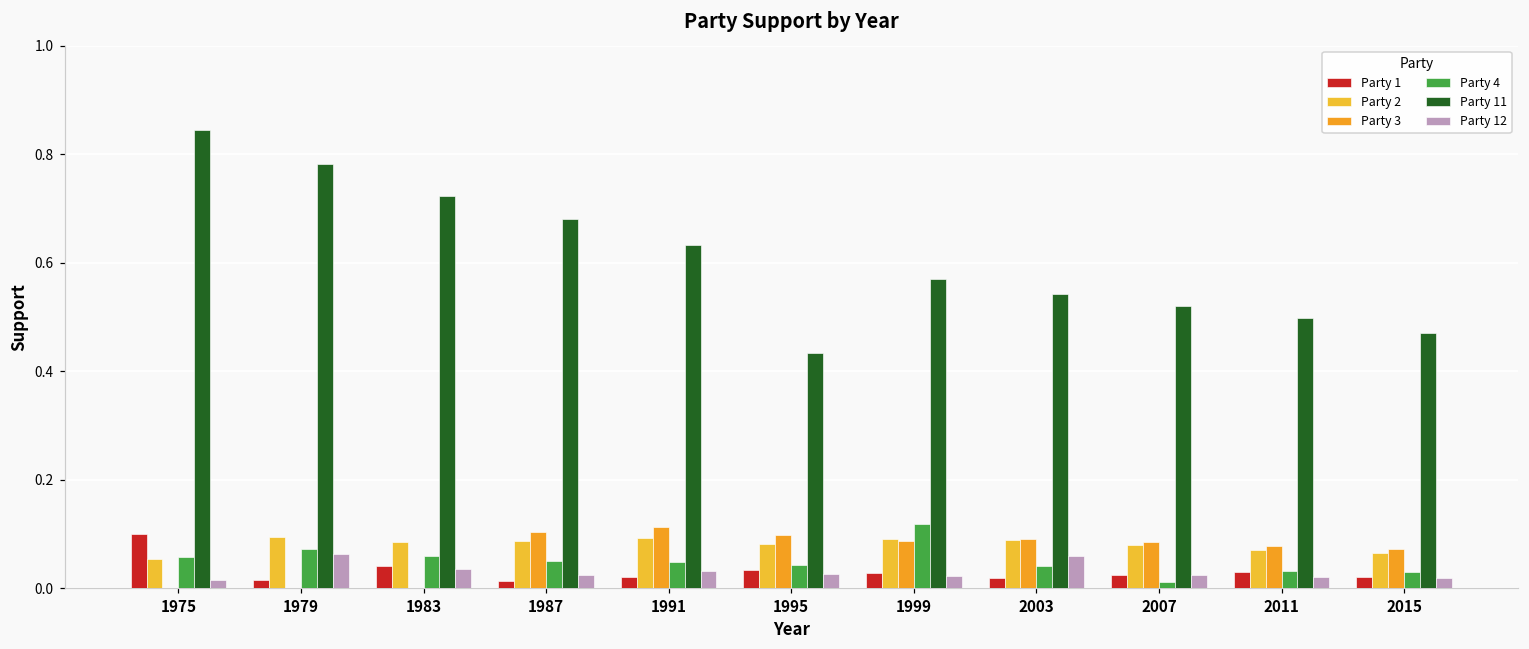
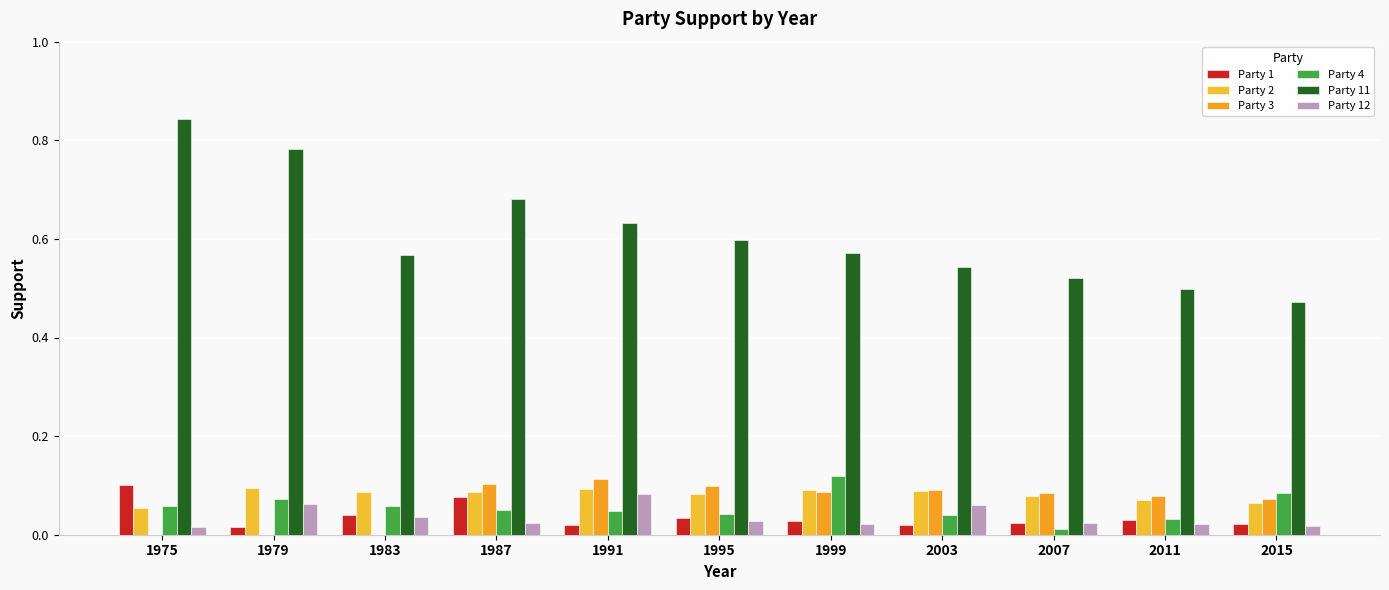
  {
    "Party 1": {
      "1975": 0.10,
      "1979": 0.02,
      "1983": 0.04,
-     "1987": 0.01,
+     "1987": 0.08,
      "1991": 0.02,
      "1995": 0.03,
      "1999": 0.03,
      "2003": 0.02,
      "2007": 0.02,
      "2011": 0.03,
      "2015": 0.02
    },
    "Party 4": {
      "1975": 0.06,
      "1979": 0.07,
      "1983": 0.06,
      "1987": 0.05,
      "1991": 0.05,
      "1995": 0.04,
      "1999": 0.12,
      "2003": 0.04,
      "2007": 0.01,
      "2011": 0.03,
-     "2015": 0.03
+     "2015": 0.09
    },
    "Party 11": {
      "1975": 0.84,
      "1979": 0.78,
-     "1983": 0.72,
+     "1983": 0.57,
      "1987": 0.68,
      "1991": 0.63,
-     "1995": 0.43,
+     "1995": 0.60,
      "1999": 0.57,
      "2003": 0.54,
      "2007": 0.52,
      "2011": 0.50,
      "2015": 0.47
    },
    "Party 12": {
      "1975": 0.02,
      "1979": 0.06,
      "1983": 0.04,
      "1987": 0.02,
-     "1991": 0.03,
+     "1991": 0.08,
      "1995": 0.03,
      "1999": 0.02,
      "2003": 0.06,
      "2007": 0.02,
      "2011": 0.02,
      "2015": 0.02
    }
  }
